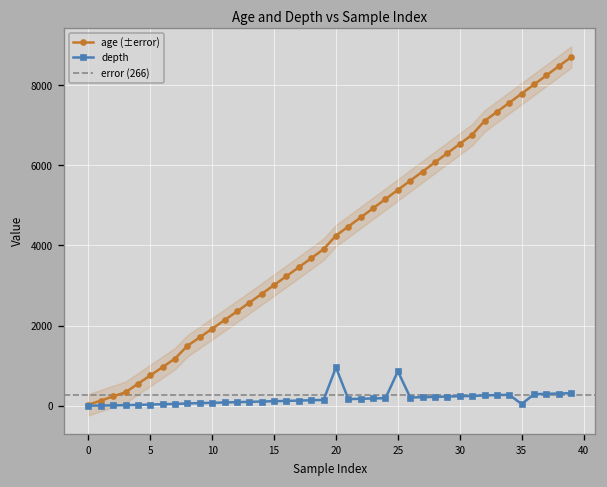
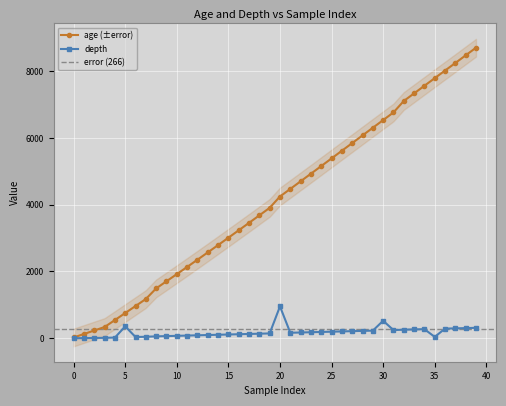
  {
    "depth": {
-     "5": 0,
+     "5": 400,
      "10": 100,
      "15": 100,
      "20": 1000,
-     "25": 900,
-     "30": 200,
+     "25": 200,
+     "30": 500,
      "35": 0
    }
  }
